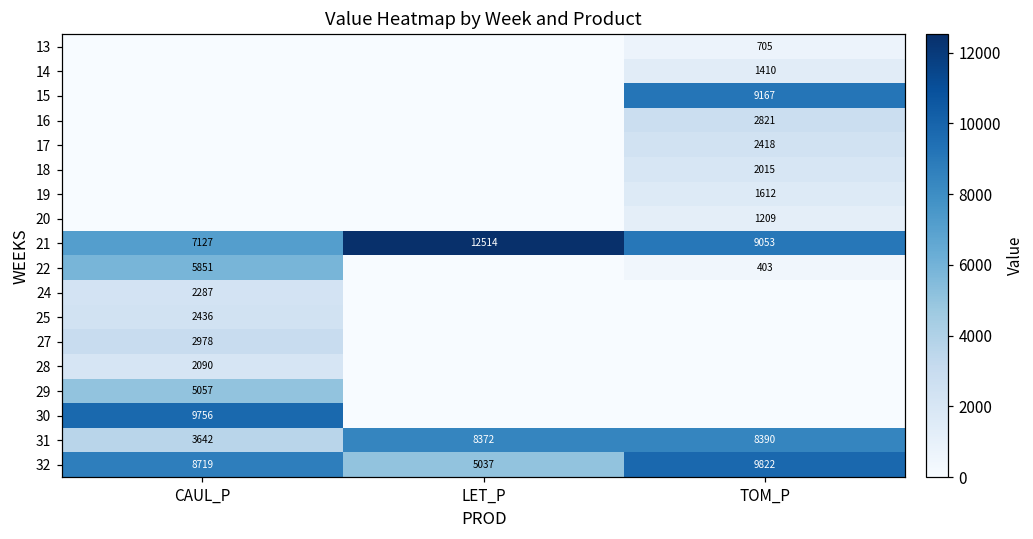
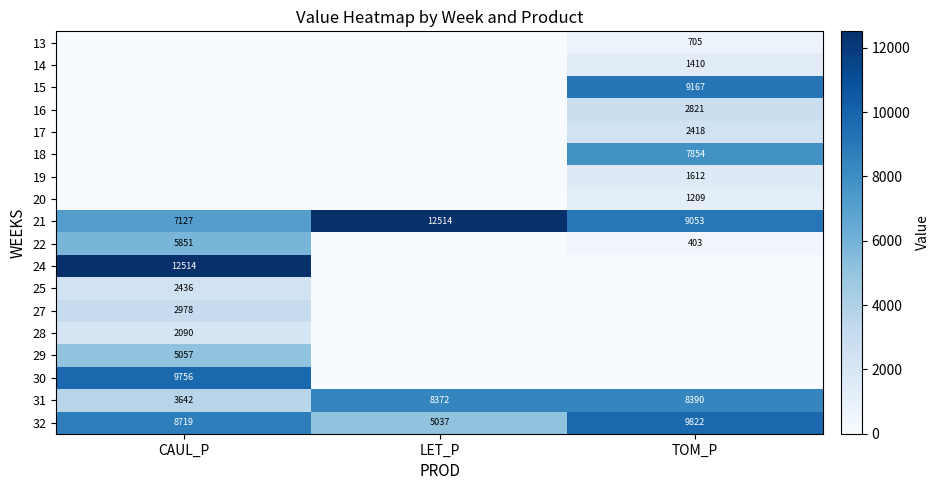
  {
    "13": {
      "TOM_P": 705
    },
    "14": {
      "TOM_P": 1410
    },
    "15": {
      "TOM_P": 9167
    },
    "16": {
      "TOM_P": 2821
    },
    "17": {
      "TOM_P": 2418
    },
    "18": {
-     "TOM_P": 2015
+     "TOM_P": 7854
    },
    "19": {
      "TOM_P": 1612
    },
    "20": {
      "TOM_P": 1209
    },
    "21": {
      "CAUL_P": 7127,
      "LET_P": 12514,
      "TOM_P": 9053
    },
    "22": {
      "CAUL_P": 5851,
      "TOM_P": 403
    },
    "24": {
-     "CAUL_P": 2287
+     "CAUL_P": 12514
    },
    "25": {
      "CAUL_P": 2436
    },
    "27": {
      "CAUL_P": 2978
    },
    "28": {
      "CAUL_P": 2090
    },
    "29": {
      "CAUL_P": 5057
    },
    "30": {
      "CAUL_P": 9756
    },
    "31": {
      "CAUL_P": 3642,
      "LET_P": 8372,
      "TOM_P": 8390
    },
    "32": {
      "CAUL_P": 8719,
      "LET_P": 5037,
      "TOM_P": 9822
    }
  }
